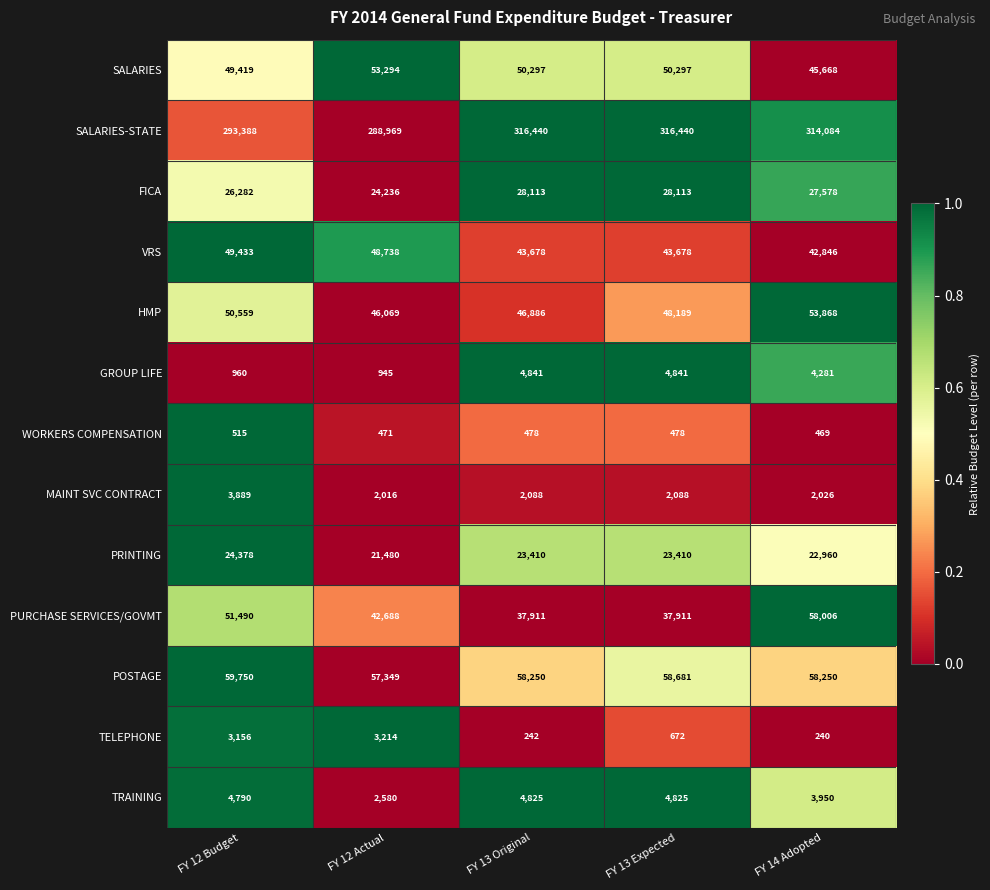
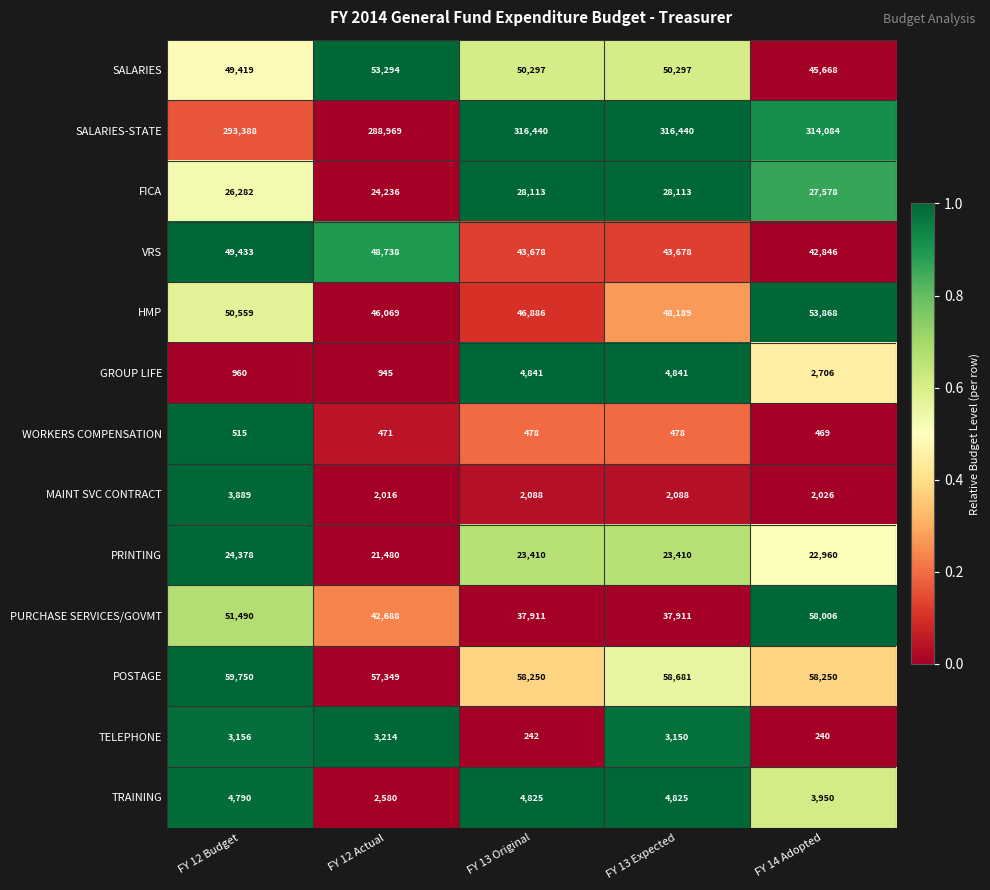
  {
    "SALARIES": {
      "FY 12 Budget": "49,419",
      "FY 12 Actual": "53,294",
      "FY 13 Original": "50,297",
      "FY 13 Expected": "50,297",
      "FY 14 Adopted": "45,668"
    },
    "SALARIES-STATE": {
      "FY 12 Budget": "293,388",
      "FY 12 Actual": "288,969",
      "FY 13 Original": "316,440",
      "FY 13 Expected": "316,440",
      "FY 14 Adopted": "314,084"
    },
    "FICA": {
      "FY 12 Budget": "26,282",
      "FY 12 Actual": "24,236",
      "FY 13 Original": "28,113",
      "FY 13 Expected": "28,113",
      "FY 14 Adopted": "27,578"
    },
    "VRS": {
      "FY 12 Budget": "49,433",
      "FY 12 Actual": "48,738",
      "FY 13 Original": "43,678",
      "FY 13 Expected": "43,678",
      "FY 14 Adopted": "42,846"
    },
    "HMP": {
      "FY 12 Budget": "50,559",
      "FY 12 Actual": "46,069",
      "FY 13 Original": "46,886",
      "FY 13 Expected": "48,189",
      "FY 14 Adopted": "53,868"
    },
    "GROUP LIFE": {
      "FY 12 Budget": "960",
      "FY 12 Actual": "945",
      "FY 13 Original": "4,841",
      "FY 13 Expected": "4,841",
-     "FY 14 Adopted": "4,281"
+     "FY 14 Adopted": "2,706"
    },
    "WORKERS COMPENSATION": {
      "FY 12 Budget": "515",
      "FY 12 Actual": "471",
      "FY 13 Original": "478",
      "FY 13 Expected": "478",
      "FY 14 Adopted": "469"
    },
    "MAINT SVC CONTRACT": {
      "FY 12 Budget": "3,889",
      "FY 12 Actual": "2,016",
      "FY 13 Original": "2,088",
      "FY 13 Expected": "2,088",
      "FY 14 Adopted": "2,026"
    },
    "PRINTING": {
      "FY 12 Budget": "24,378",
      "FY 12 Actual": "21,480",
      "FY 13 Original": "23,410",
      "FY 13 Expected": "23,410",
      "FY 14 Adopted": "22,960"
    },
    "PURCHASE SERVICES/GOVMT": {
      "FY 12 Budget": "51,490",
      "FY 12 Actual": "42,688",
      "FY 13 Original": "37,911",
      "FY 13 Expected": "37,911",
      "FY 14 Adopted": "58,006"
    },
    "POSTAGE": {
      "FY 12 Budget": "59,750",
      "FY 12 Actual": "57,349",
      "FY 13 Original": "58,250",
      "FY 13 Expected": "58,681",
      "FY 14 Adopted": "58,250"
    },
    "TELEPHONE": {
      "FY 12 Budget": "3,156",
      "FY 12 Actual": "3,214",
      "FY 13 Original": "242",
-     "FY 13 Expected": "672",
+     "FY 13 Expected": "3,150",
      "FY 14 Adopted": "240"
    },
    "TRAINING": {
      "FY 12 Budget": "4,790",
      "FY 12 Actual": "2,580",
      "FY 13 Original": "4,825",
      "FY 13 Expected": "4,825",
      "FY 14 Adopted": "3,950"
    }
  }
